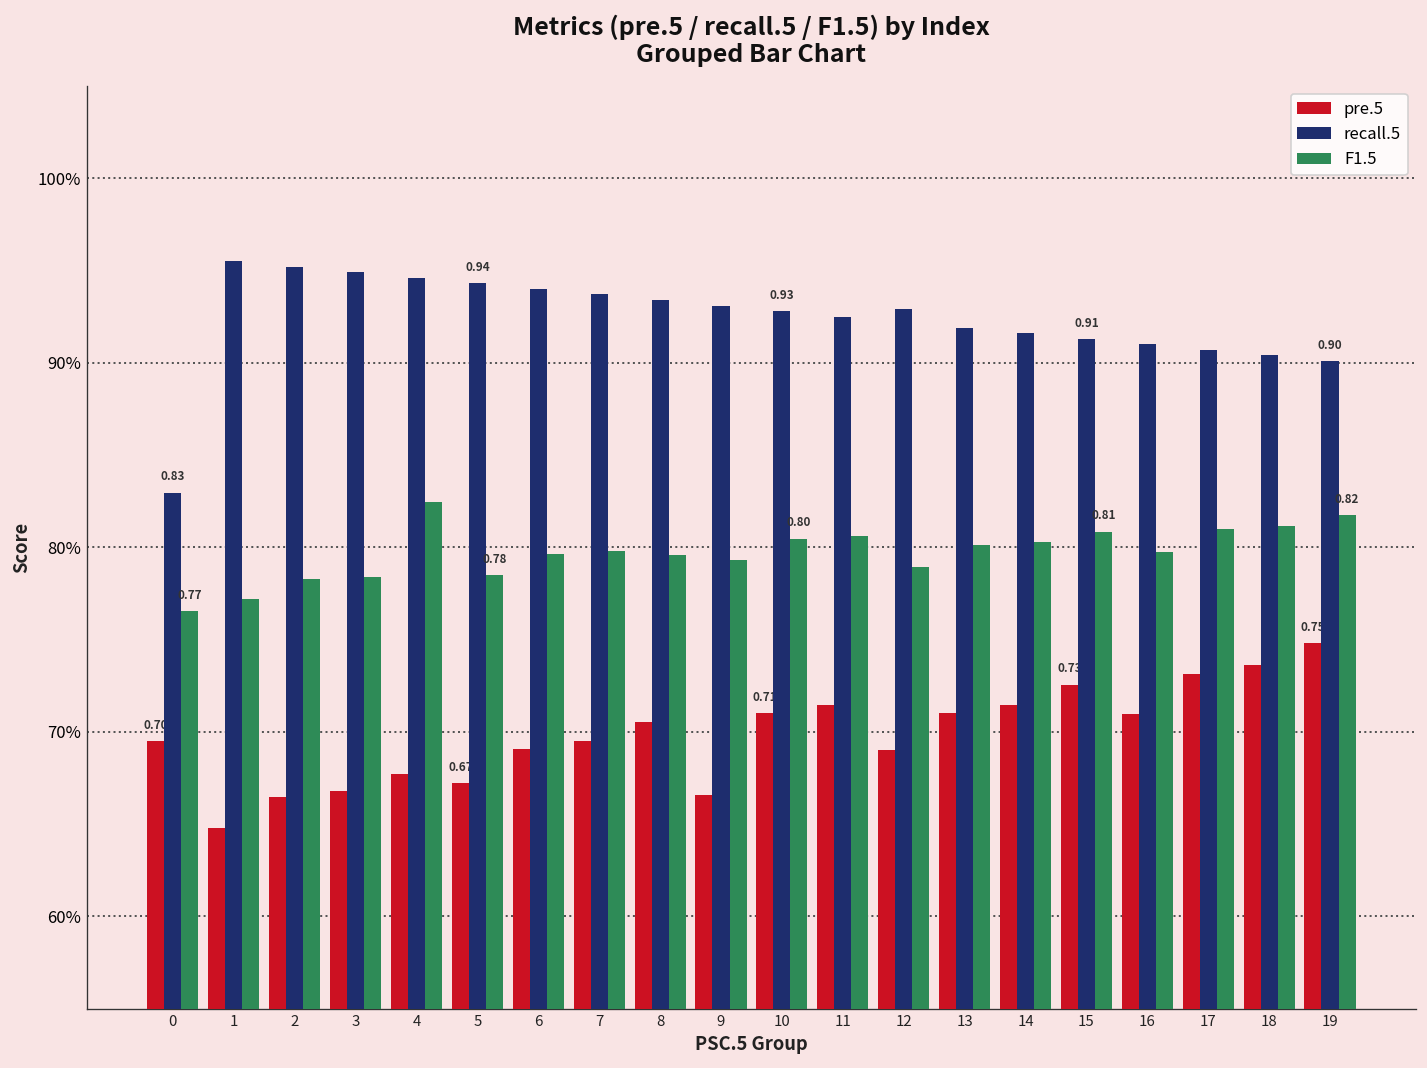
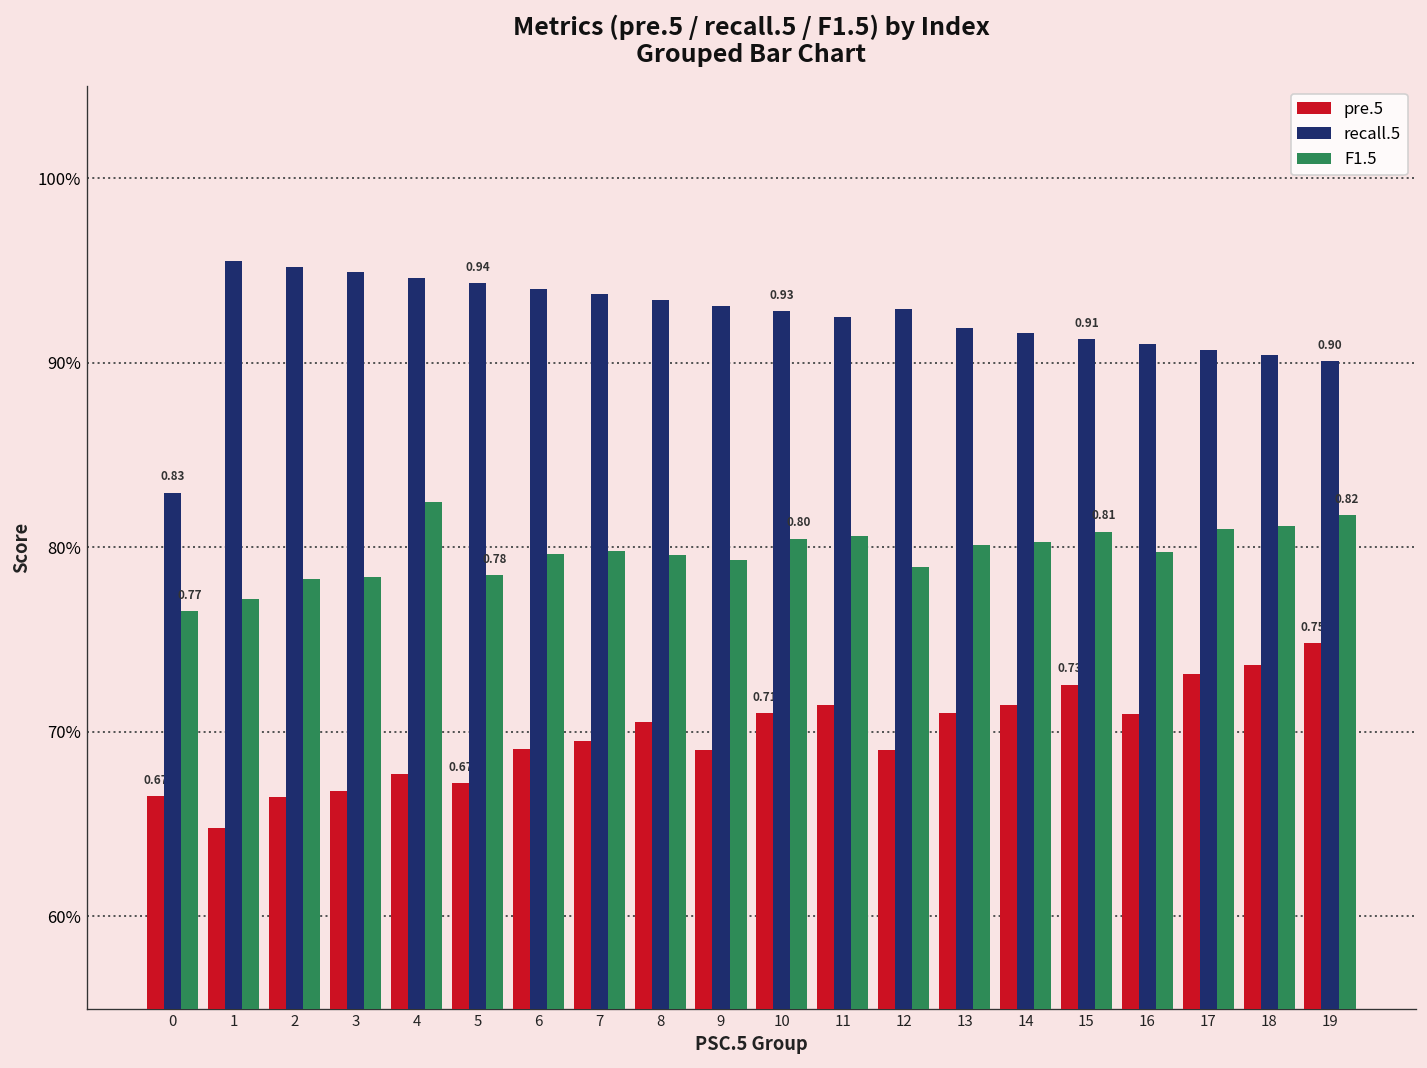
  {
    "pre.5": {
-     "0": "0.70",
+     "0": "0.67",
      "5": "0.67",
-     "9": "66.6%",
+     "9": "69.0%",
      "10": "0.71",
      "15": "0.73",
      "19": "0.75"
    },
    "recall.5": {
      "0": "0.83",
      "5": "0.94",
      "10": "0.93",
      "15": "0.91",
      "19": "0.90"
    },
    "F1.5": {
      "0": "0.77",
      "5": "0.78",
      "10": "0.80",
      "15": "0.81",
      "19": "0.82"
    }
  }
